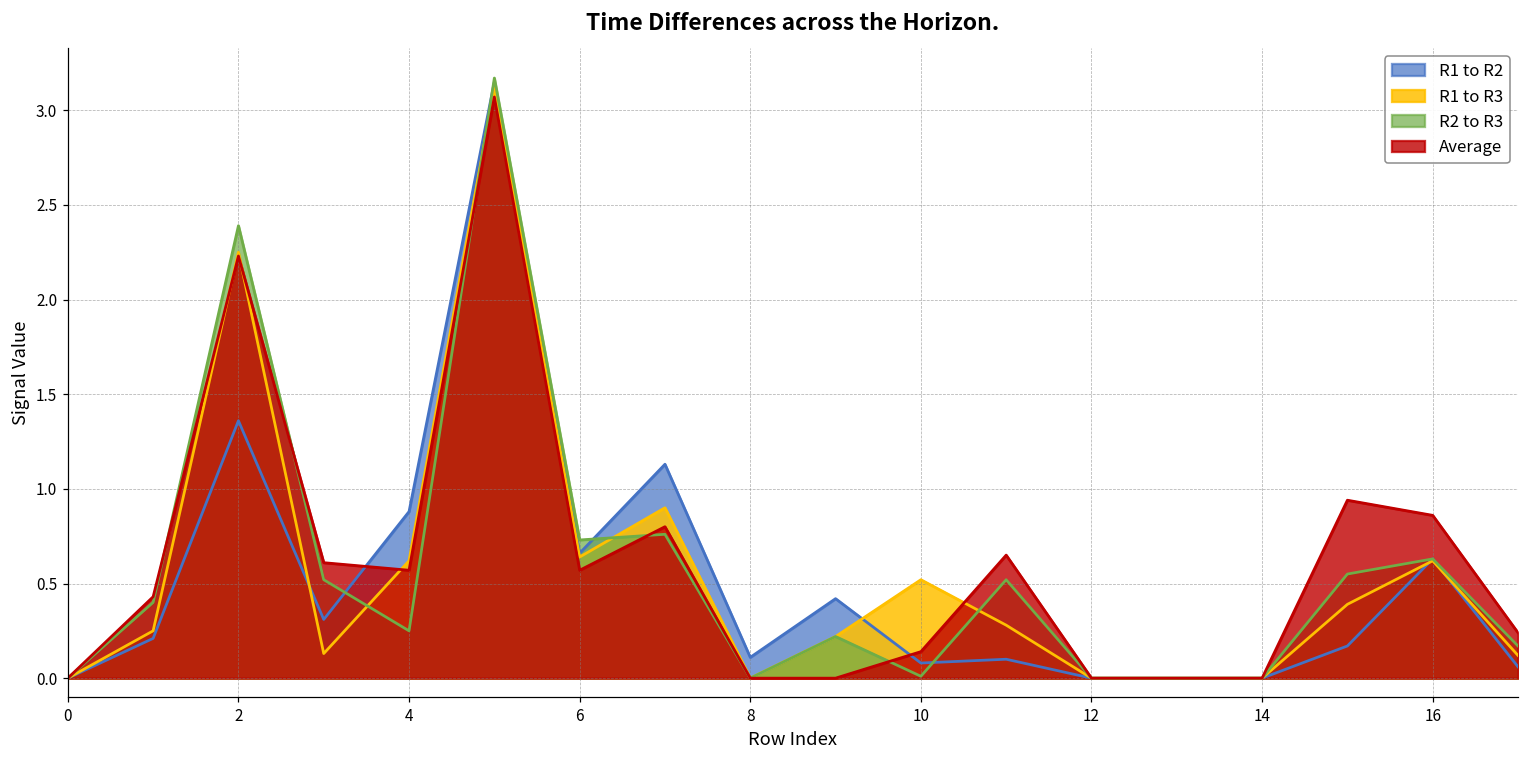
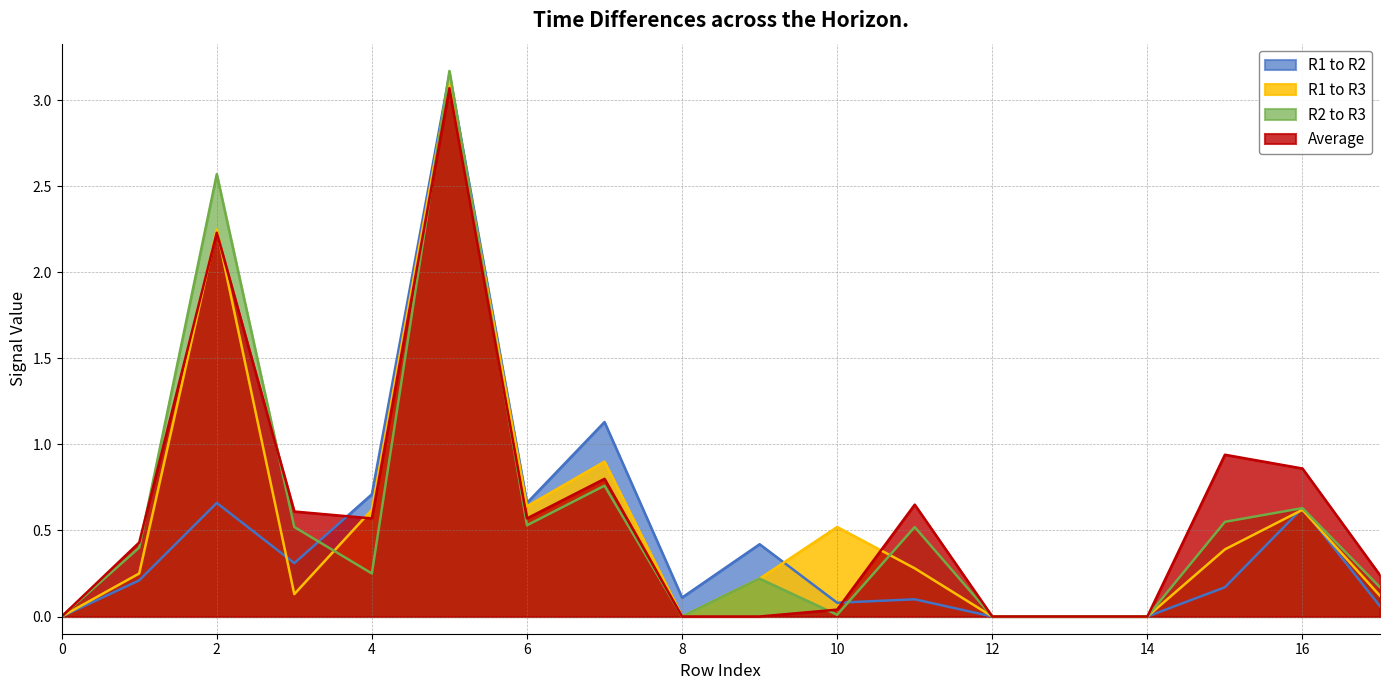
  {
    "R1 to R2": {
-     "2": 1.36,
-     "4": 0.88,
+     "2": 0.66,
+     "4": 0.71,
      "6": 0.66,
      "8": 0.11,
      "10": 0.08
    },
    "R1 to R3": {
      "2": 2.25,
      "4": 0.62,
      "6": 0.64,
      "10": 0.52
    },
    "R2 to R3": {
-     "2": 2.39,
+     "2": 2.57,
      "4": 0.25,
-     "6": 0.73,
+     "6": 0.53,
      "10": 0.01
    },
    "Average": {
      "2": 2.23,
      "4": 0.57,
      "6": 0.57,
-     "10": 0.14,
+     "10": 0.04,
      "16": 0.86
    }
  }
